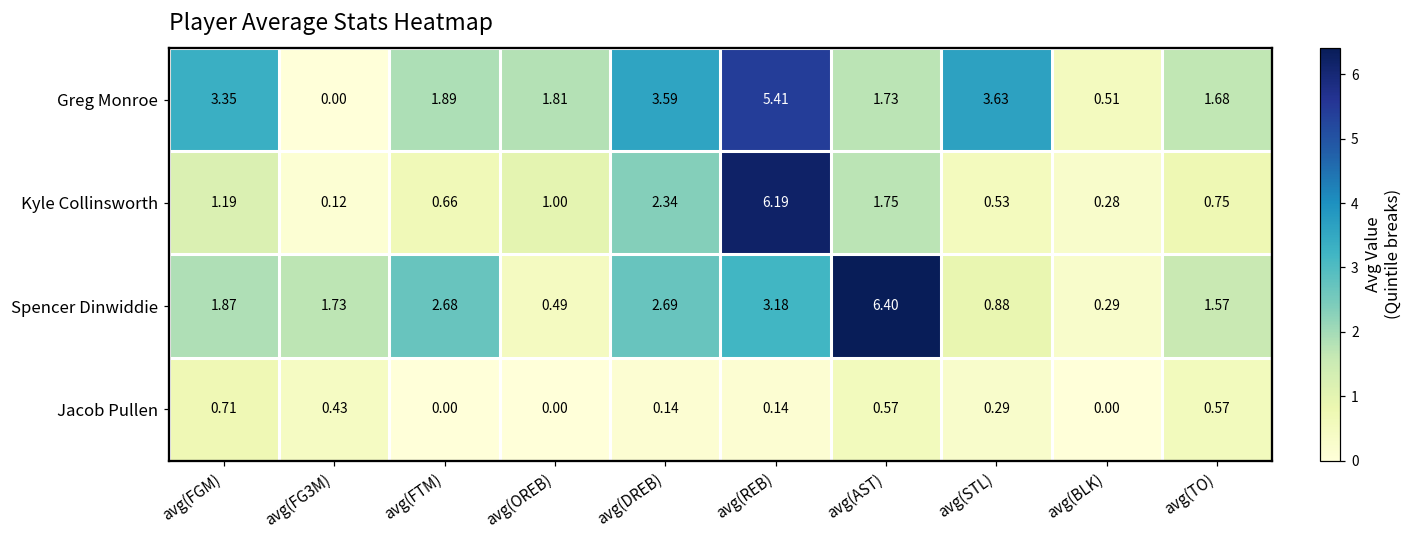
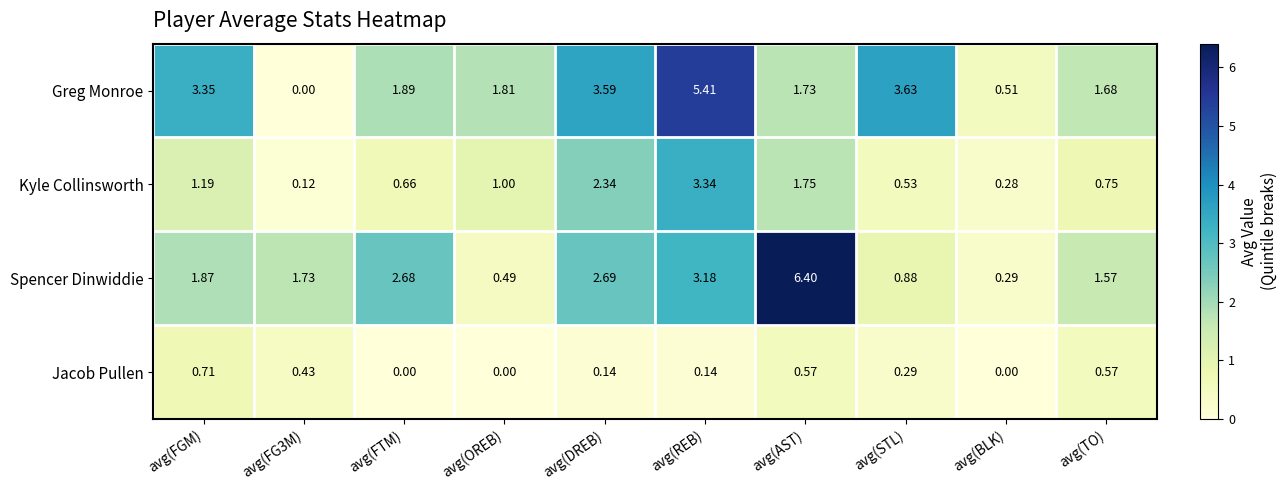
  {
    "Greg Monroe": {
      "avg(FGM)": 3.35,
      "avg(FG3M)": 0.00,
      "avg(FTM)": 1.89,
      "avg(OREB)": 1.81,
      "avg(DREB)": 3.59,
      "avg(REB)": 5.41,
      "avg(AST)": 1.73,
      "avg(STL)": 3.63,
      "avg(BLK)": 0.51,
      "avg(TO)": 1.68
    },
    "Kyle Collinsworth": {
      "avg(FGM)": 1.19,
      "avg(FG3M)": 0.12,
      "avg(FTM)": 0.66,
      "avg(OREB)": 1.00,
      "avg(DREB)": 2.34,
-     "avg(REB)": 6.19,
+     "avg(REB)": 3.34,
      "avg(AST)": 1.75,
      "avg(STL)": 0.53,
      "avg(BLK)": 0.28,
      "avg(TO)": 0.75
    },
    "Spencer Dinwiddie": {
      "avg(FGM)": 1.87,
      "avg(FG3M)": 1.73,
      "avg(FTM)": 2.68,
      "avg(OREB)": 0.49,
      "avg(DREB)": 2.69,
      "avg(REB)": 3.18,
      "avg(AST)": 6.40,
      "avg(STL)": 0.88,
      "avg(BLK)": 0.29,
      "avg(TO)": 1.57
    },
    "Jacob Pullen": {
      "avg(FGM)": 0.71,
      "avg(FG3M)": 0.43,
      "avg(FTM)": 0.00,
      "avg(OREB)": 0.00,
      "avg(DREB)": 0.14,
      "avg(REB)": 0.14,
      "avg(AST)": 0.57,
      "avg(STL)": 0.29,
      "avg(BLK)": 0.00,
      "avg(TO)": 0.57
    }
  }
